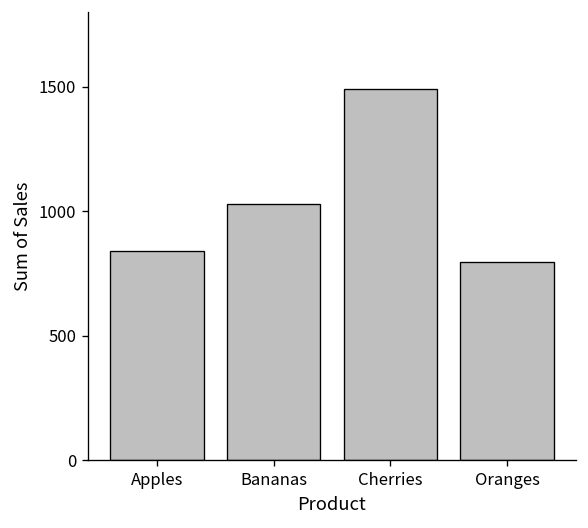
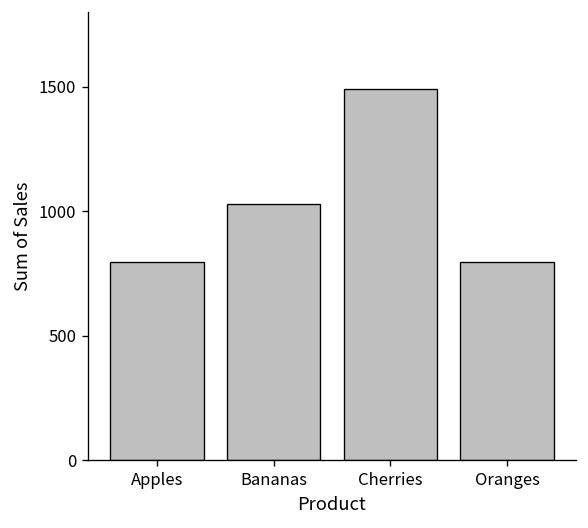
  {
-   "Apples": 840,
+   "Apples": 800,
    "Bananas": 1030,
    "Cherries": 1490,
    "Oranges": 800
  }
